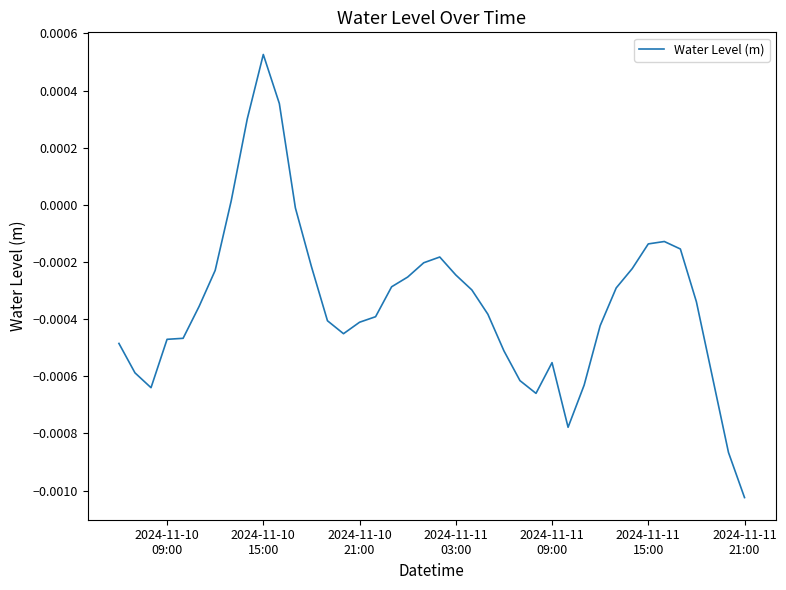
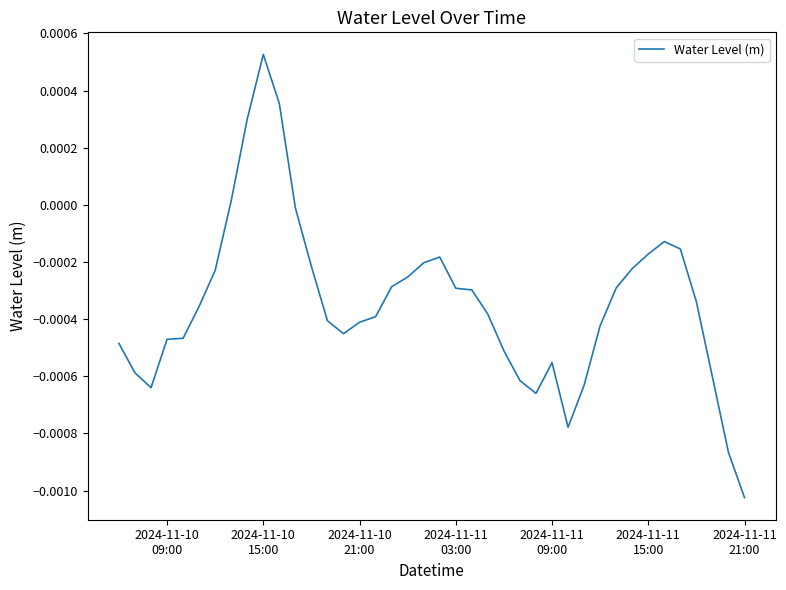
  {
    "2024-11-10 09:00": -0.00047,
    "2024-11-10 15:00": 0.00053,
    "2024-11-10 21:00": -0.00041,
-   "2024-11-11 03:00": -0.00025,
+   "2024-11-11 03:00": -0.00029,
    "2024-11-11 09:00": -0.00055,
-   "2024-11-11 15:00": -0.00014,
+   "2024-11-11 15:00": -0.00017,
    "2024-11-11 21:00": -0.00102
  }
